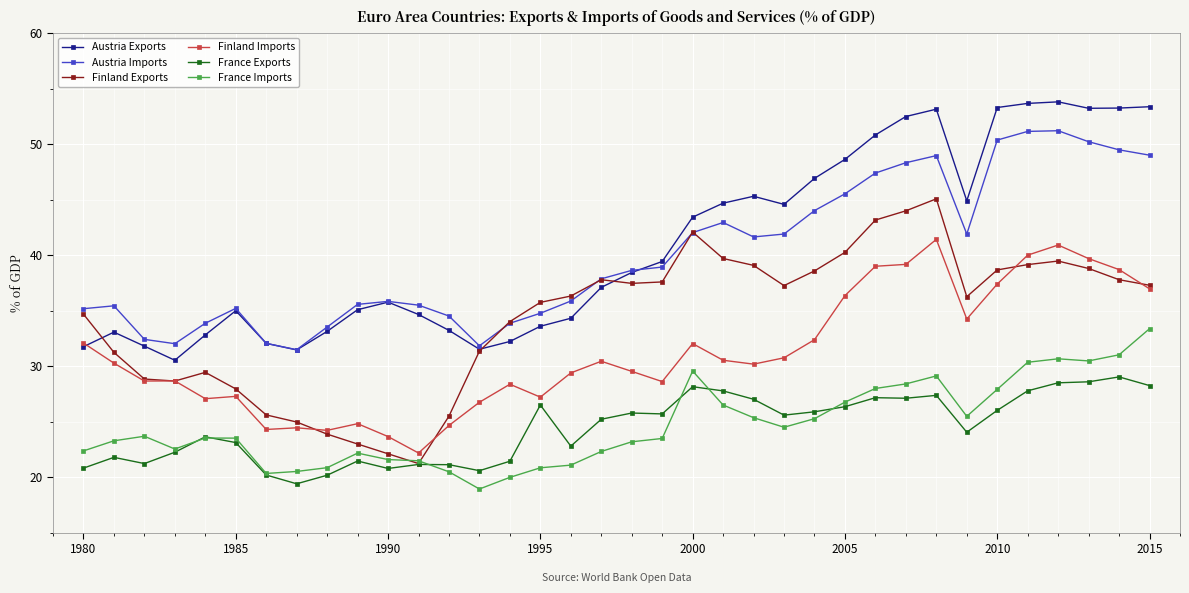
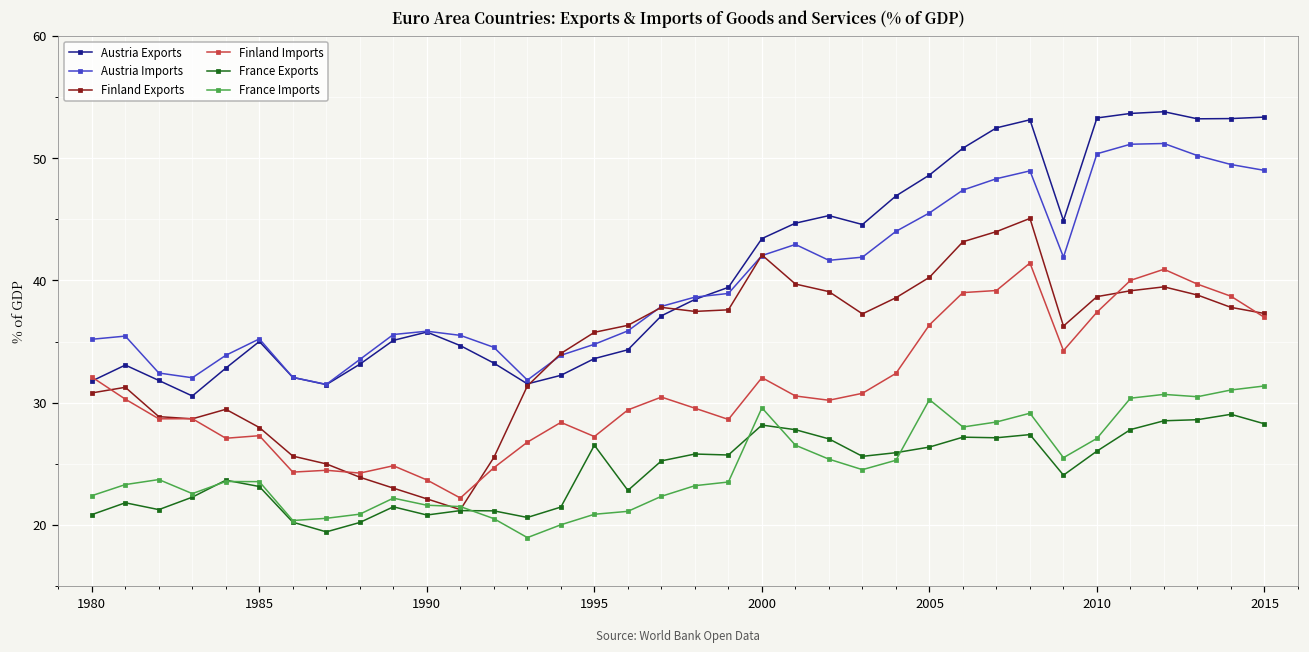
  {
    "Austria Exports": {
      "1980": 31.8,
      "1995": 33.6,
      "2000": 43.4,
      "2005": 48.6,
      "2010": 53.3,
      "2015": 53.4
    },
    "Austria Imports": {
      "1980": 35.2,
      "1995": 34.8,
      "2005": 45.5,
      "2010": 50.4,
      "2015": 49.0
    },
    "Finland Exports": {
-     "1980": 34.7,
+     "1980": 30.8,
      "1985": 28.0,
      "1990": 22.1,
      "1995": 35.8,
      "2005": 40.3,
      "2010": 38.7,
      "2015": 37.3
    },
    "Finland Imports": {
      "1980": 32.1,
      "1985": 27.3,
      "1990": 23.7,
      "1995": 27.2,
      "2000": 32.1,
      "2005": 36.4,
      "2010": 37.4,
      "2015": 37.0
    },
    "France Exports": {
      "1980": 20.8,
      "1985": 23.1,
      "1990": 20.8,
      "1995": 26.5,
      "2000": 28.2,
      "2005": 26.4,
      "2010": 26.0,
      "2015": 28.3
    },
    "France Imports": {
      "1980": 22.4,
      "1985": 23.5,
      "1990": 21.6,
      "1995": 20.9,
      "2000": 29.6,
-     "2005": 26.8,
-     "2010": 27.9,
-     "2015": 33.4
+     "2005": 30.3,
+     "2010": 27.1,
+     "2015": 31.4
    }
  }
